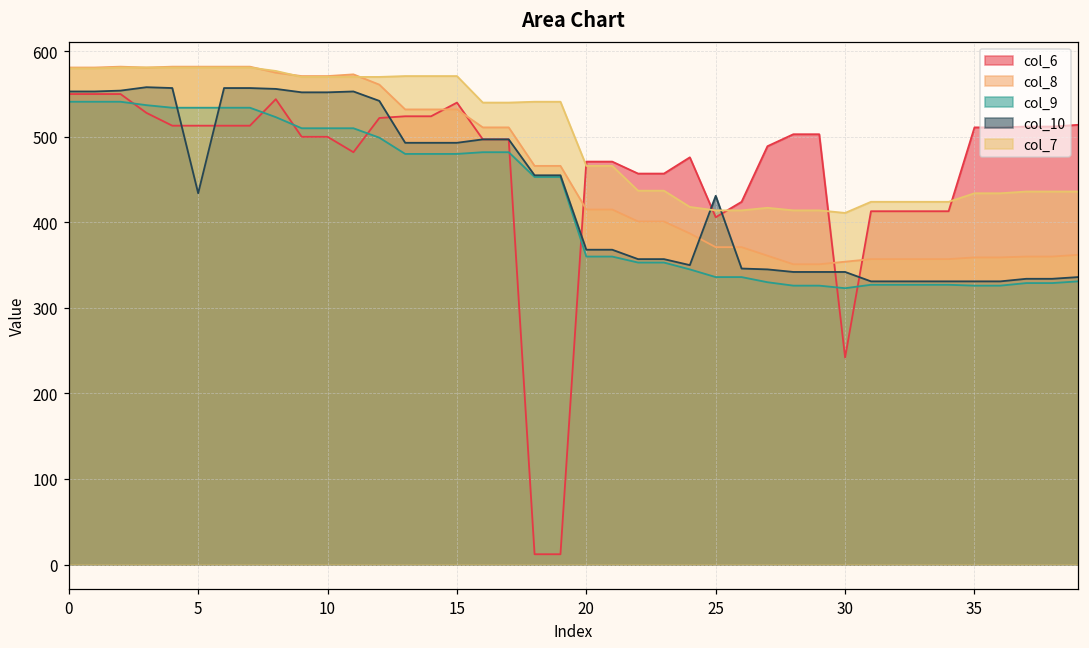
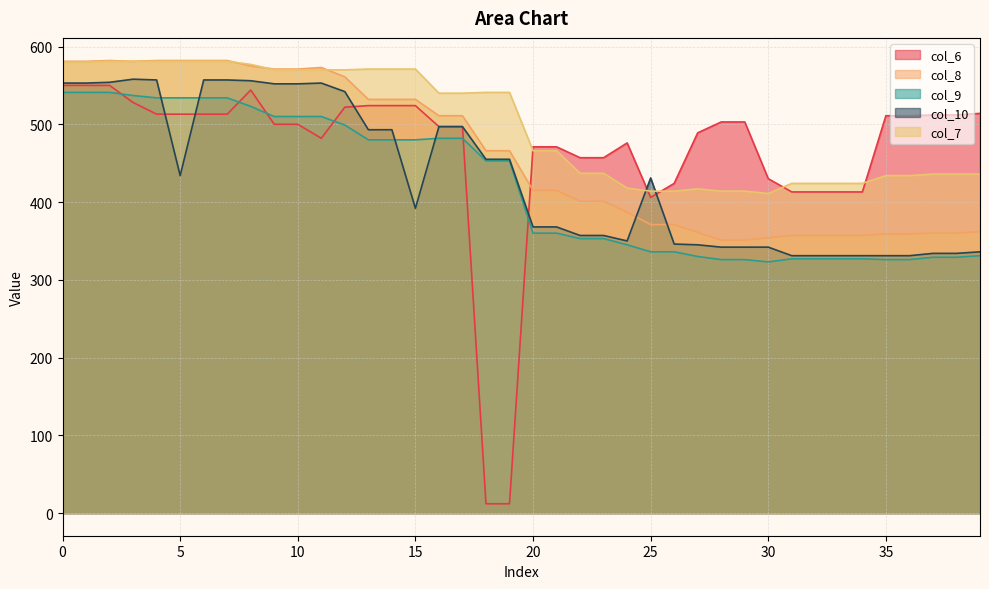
  {
    "col_6": {
      "5": 510,
      "10": 500,
-     "15": 540,
+     "15": 520,
      "20": 470,
      "25": 410,
-     "30": 240,
+     "30": 430,
      "35": 510
    },
    "col_9": {
      "0": 540,
      "5": 530,
      "10": 510,
      "15": 480,
      "20": 360,
      "25": 340,
      "30": 320,
      "35": 330
    },
    "col_10": {
      "5": 430,
      "10": 550,
-     "15": 490,
+     "15": 390,
      "20": 370,
      "25": 430,
      "30": 340,
      "35": 330
    }
  }
